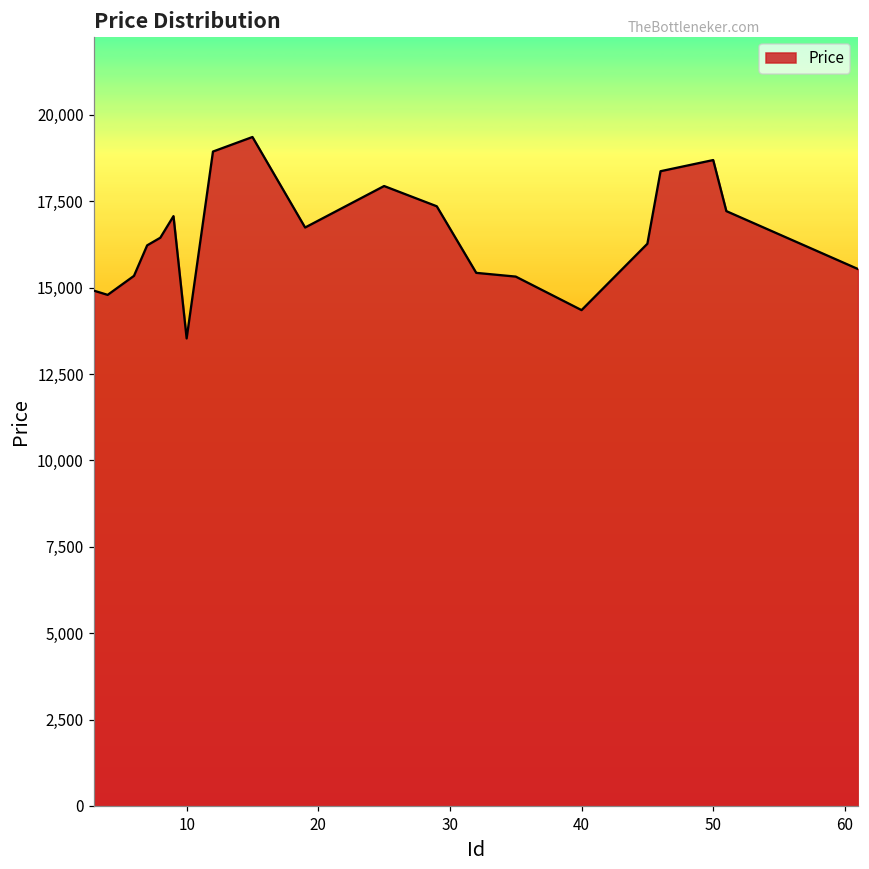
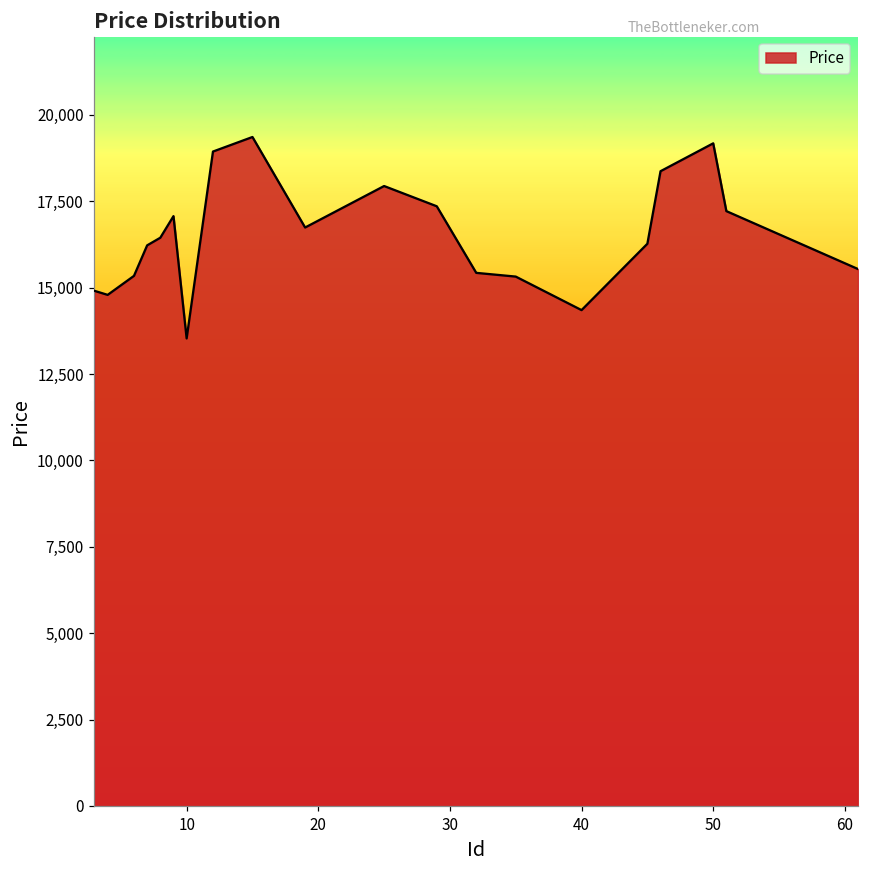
  {
    "10": "13,500",
    "40": "14,300",
-   "50": "18,700"
+   "50": "19,200"
  }
